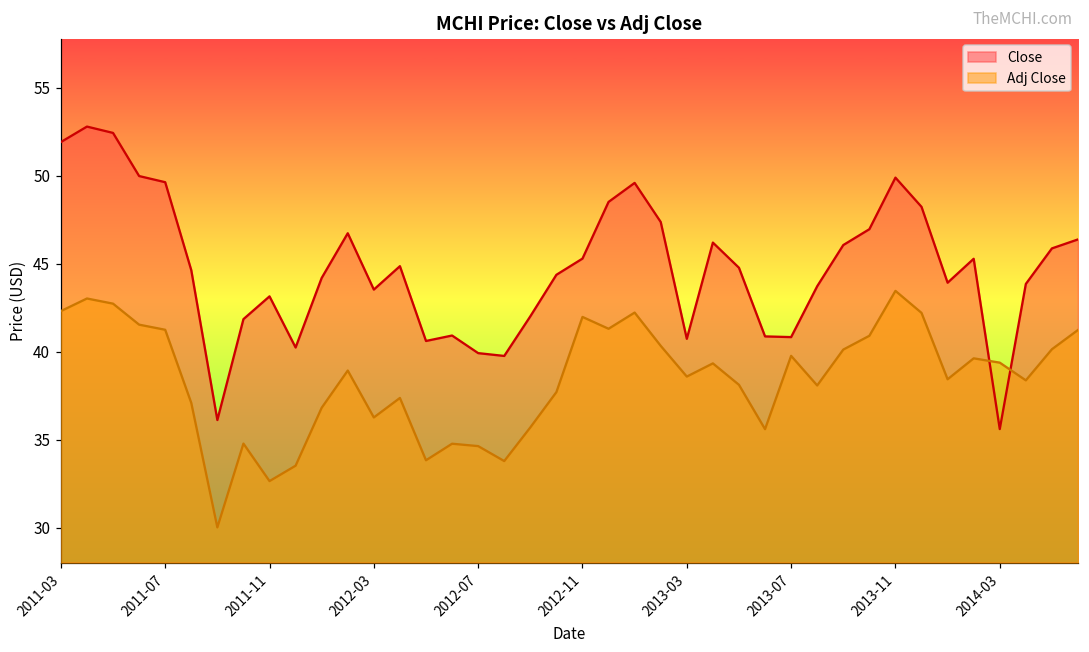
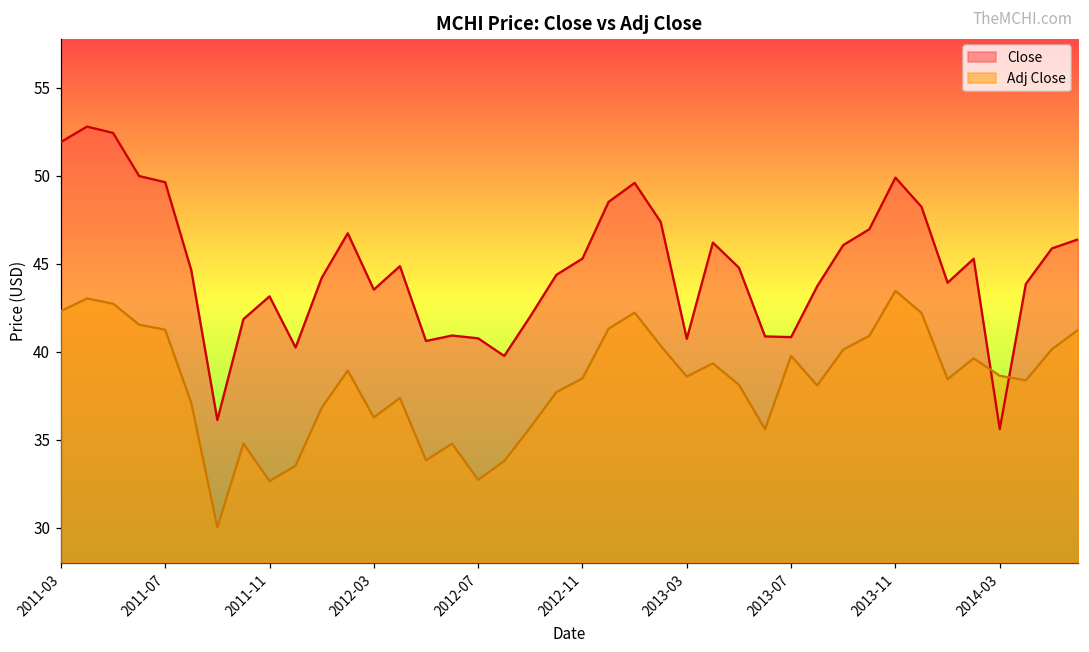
  {
    "Close": {
      "2011-03": 51.9,
      "2011-07": 49.6,
      "2011-11": 43.1,
      "2012-03": 43.5,
-     "2012-07": 39.9,
+     "2012-07": 40.8,
      "2012-11": 45.3,
      "2013-03": 40.7,
      "2013-07": 40.8,
      "2013-11": 49.9,
      "2014-03": 35.6
    },
    "Adj Close": {
      "2011-03": 42.3,
      "2011-07": 41.2,
      "2011-11": 32.6,
      "2012-03": 36.3,
-     "2012-07": 34.6,
-     "2012-11": 42.0,
+     "2012-07": 32.7,
+     "2012-11": 38.5,
      "2013-03": 38.6,
      "2013-07": 39.8,
      "2013-11": 43.4,
-     "2014-03": 39.4
+     "2014-03": 38.6
    }
  }
